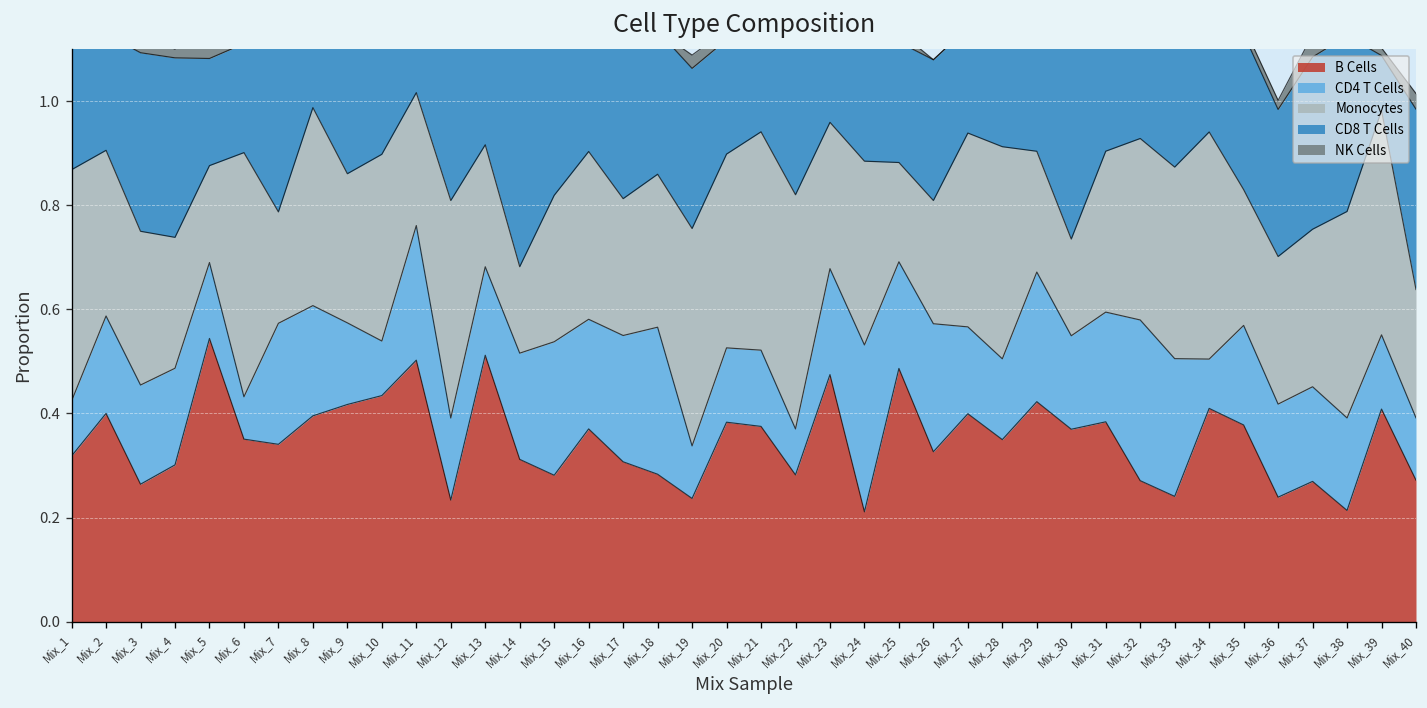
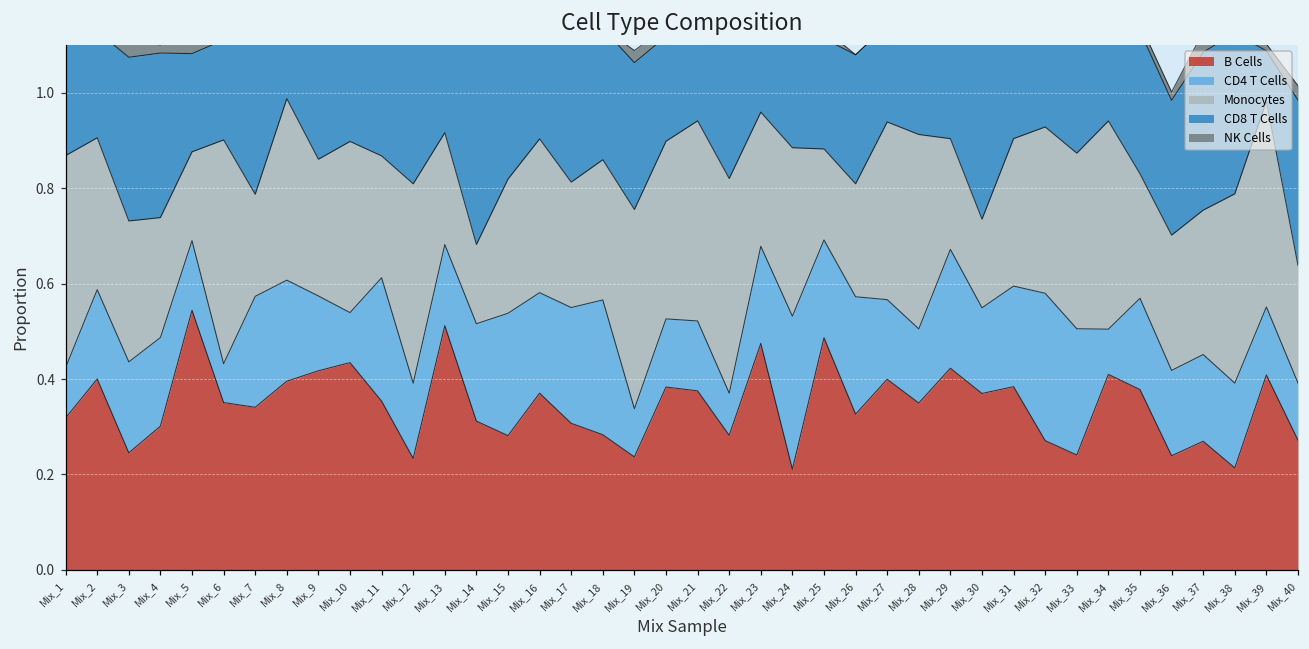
  {
    "B Cells": {
      "Mix_1": 0.32,
      "Mix_2": 0.40,
-     "Mix_3": 0.26,
+     "Mix_3": 0.25,
      "Mix_4": 0.30,
      "Mix_5": 0.54,
      "Mix_6": 0.35,
      "Mix_7": 0.34,
      "Mix_8": 0.40,
      "Mix_9": 0.42,
      "Mix_10": 0.43,
-     "Mix_11": 0.50,
+     "Mix_11": 0.35,
      "Mix_12": 0.23,
      "Mix_13": 0.51,
      "Mix_14": 0.31,
      "Mix_15": 0.28,
      "Mix_16": 0.37,
      "Mix_17": 0.31,
      "Mix_18": 0.28,
      "Mix_19": 0.24,
      "Mix_20": 0.38,
      "Mix_21": 0.38,
      "Mix_22": 0.28,
      "Mix_23": 0.47,
      "Mix_24": 0.21,
      "Mix_25": 0.49,
      "Mix_26": 0.33,
      "Mix_27": 0.40,
      "Mix_28": 0.35,
      "Mix_29": 0.42,
      "Mix_30": 0.37,
      "Mix_31": 0.38,
      "Mix_32": 0.27,
      "Mix_33": 0.24,
      "Mix_34": 0.41,
      "Mix_35": 0.38,
      "Mix_36": 0.24,
      "Mix_37": 0.27,
      "Mix_38": 0.21,
      "Mix_39": 0.41,
      "Mix_40": 0.27
    },
    "CD4 T Cells": {
      "Mix_1": 0.11,
      "Mix_2": 0.19,
      "Mix_3": 0.19,
      "Mix_4": 0.19,
      "Mix_5": 0.15,
      "Mix_6": 0.08,
      "Mix_7": 0.23,
      "Mix_8": 0.21,
      "Mix_9": 0.16,
      "Mix_10": 0.10,
      "Mix_11": 0.26,
      "Mix_12": 0.16,
      "Mix_13": 0.17,
      "Mix_14": 0.20,
      "Mix_15": 0.26,
      "Mix_16": 0.21,
      "Mix_17": 0.24,
      "Mix_18": 0.28,
      "Mix_19": 0.10,
      "Mix_20": 0.14,
      "Mix_21": 0.15,
      "Mix_22": 0.09,
      "Mix_23": 0.20,
      "Mix_24": 0.32,
      "Mix_25": 0.20,
      "Mix_26": 0.25,
      "Mix_27": 0.17,
      "Mix_28": 0.16,
      "Mix_29": 0.25,
      "Mix_30": 0.18,
      "Mix_31": 0.21,
      "Mix_32": 0.31,
      "Mix_33": 0.26,
      "Mix_34": 0.09,
      "Mix_35": 0.19,
      "Mix_36": 0.18,
      "Mix_37": 0.18,
      "Mix_38": 0.18,
      "Mix_39": 0.14,
      "Mix_40": 0.12
    },
    "Monocytes": {
      "Mix_1": 0.44,
      "Mix_2": 0.32,
      "Mix_3": 0.30,
      "Mix_4": 0.25,
      "Mix_5": 0.19,
      "Mix_6": 0.47,
      "Mix_7": 0.21,
      "Mix_8": 0.38,
      "Mix_9": 0.29,
      "Mix_10": 0.36,
      "Mix_11": 0.26,
      "Mix_12": 0.42,
      "Mix_13": 0.23,
      "Mix_14": 0.17,
      "Mix_15": 0.28,
      "Mix_16": 0.32,
      "Mix_17": 0.26,
      "Mix_18": 0.29,
      "Mix_19": 0.42,
      "Mix_20": 0.37,
      "Mix_21": 0.42,
      "Mix_22": 0.45,
      "Mix_23": 0.28,
      "Mix_24": 0.35,
      "Mix_25": 0.19,
      "Mix_26": 0.24,
      "Mix_27": 0.37,
      "Mix_28": 0.41,
      "Mix_29": 0.23,
      "Mix_30": 0.19,
      "Mix_31": 0.31,
      "Mix_32": 0.35,
      "Mix_33": 0.37,
      "Mix_34": 0.44,
      "Mix_35": 0.26,
      "Mix_36": 0.28,
      "Mix_37": 0.30,
      "Mix_38": 0.40,
      "Mix_40": 0.25
    },
    "CD8 T Cells": {
      "Mix_3": 0.34,
      "Mix_4": 0.34,
      "Mix_5": 0.21,
      "Mix_19": 0.31,
      "Mix_36": 0.28,
      "Mix_39": 0.11,
      "Mix_40": 0.35
    },
    "NK Cells": {
      "Mix_4": 0.02,
      "Mix_19": 0.03,
      "Mix_36": 0.02,
      "Mix_39": 0.01,
      "Mix_40": 0.03
    }
  }
